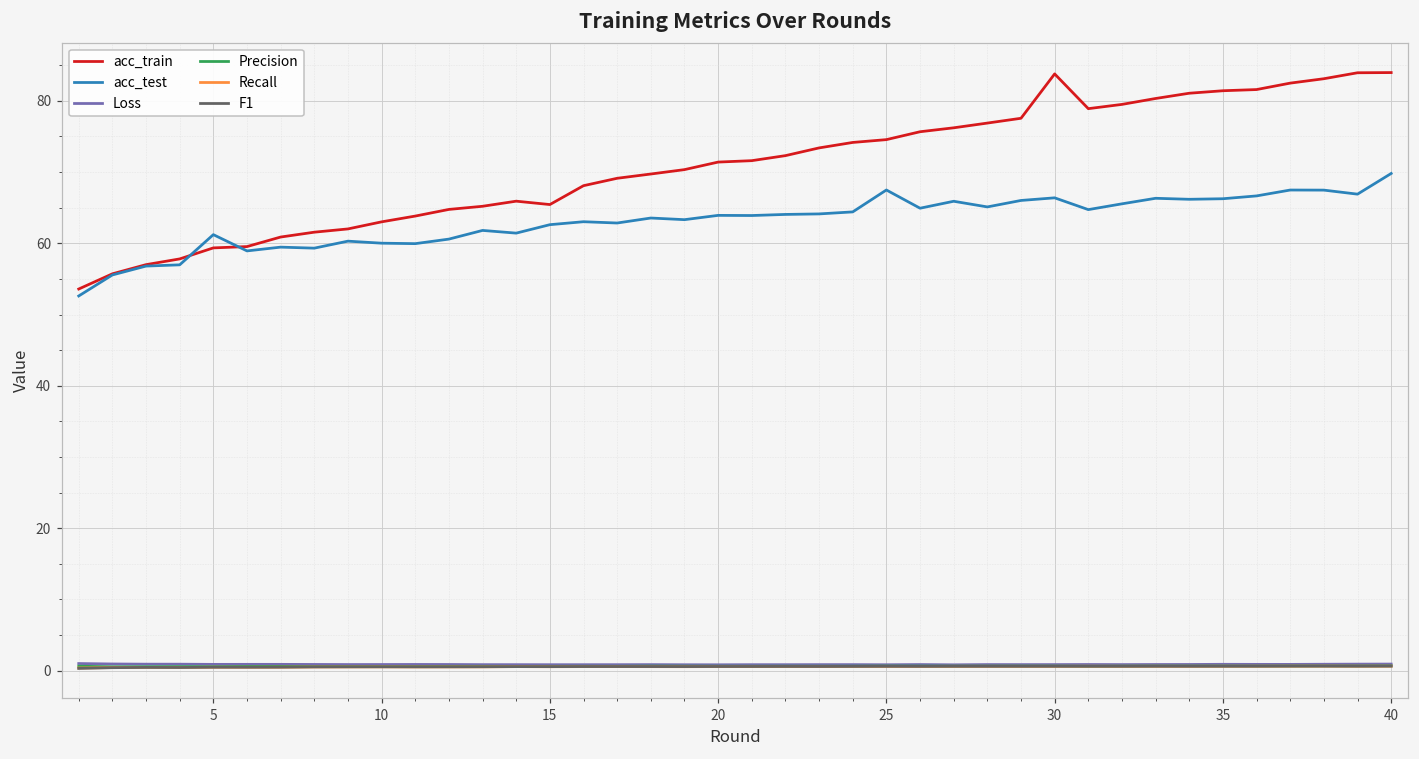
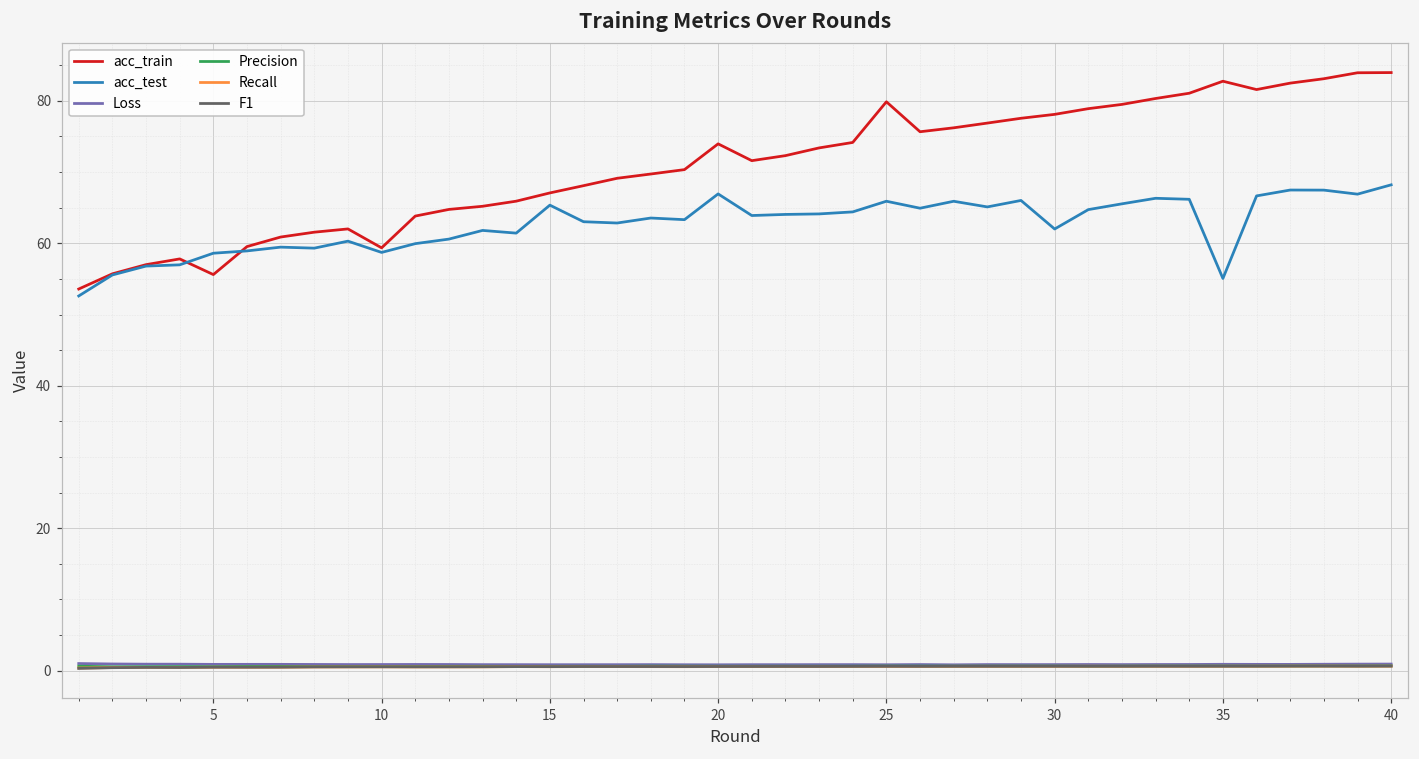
  {
    "acc_train": {
-     "5": 59,
-     "10": 63,
-     "15": 65,
-     "20": 71,
-     "25": 75,
-     "30": 84,
-     "35": 81,
+     "5": 56,
+     "10": 59,
+     "15": 67,
+     "20": 74,
+     "25": 80,
+     "30": 78,
+     "35": 83,
      "40": 84
    },
    "acc_test": {
-     "5": 61,
-     "10": 60,
-     "15": 63,
-     "20": 64,
-     "25": 67,
-     "30": 66,
-     "35": 66,
-     "40": 70
+     "5": 59,
+     "10": 59,
+     "15": 65,
+     "20": 67,
+     "25": 66,
+     "30": 62,
+     "35": 55,
+     "40": 68
    }
  }
